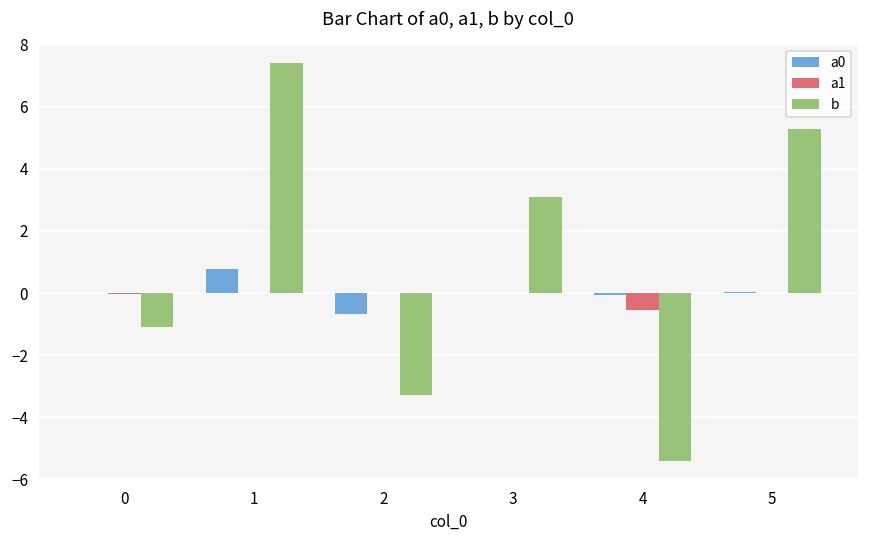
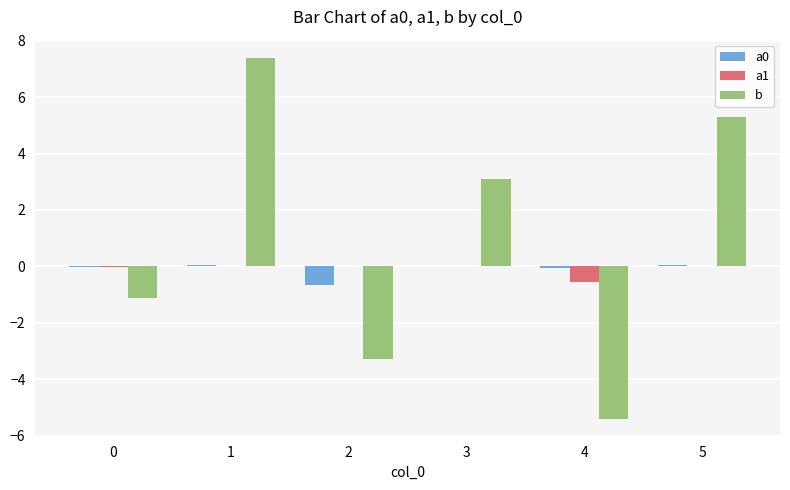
  {
    "a0": {
-     "1": 0.8,
+     "1": 0.0,
      "2": -0.7
    },
    "a1": {
      "4": -0.5
    },
    "b": {
      "0": -1.1,
      "1": 7.4,
      "2": -3.3,
      "3": 3.1,
      "4": -5.4,
      "5": 5.3
    }
  }
